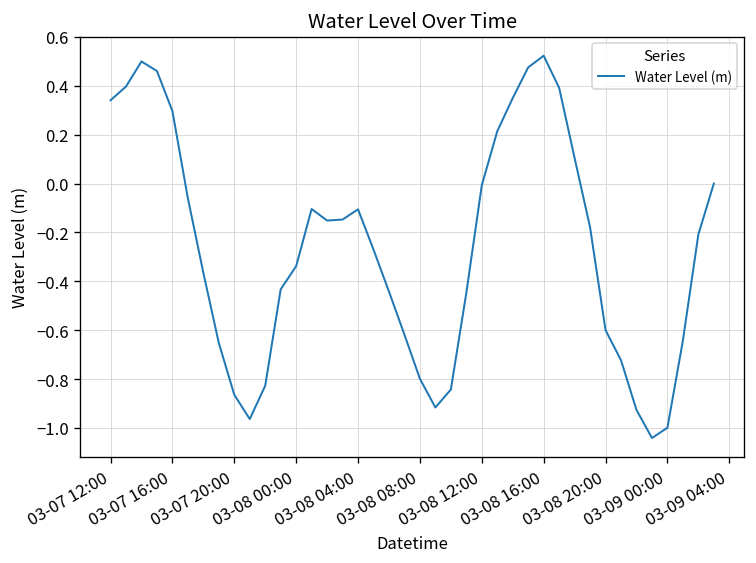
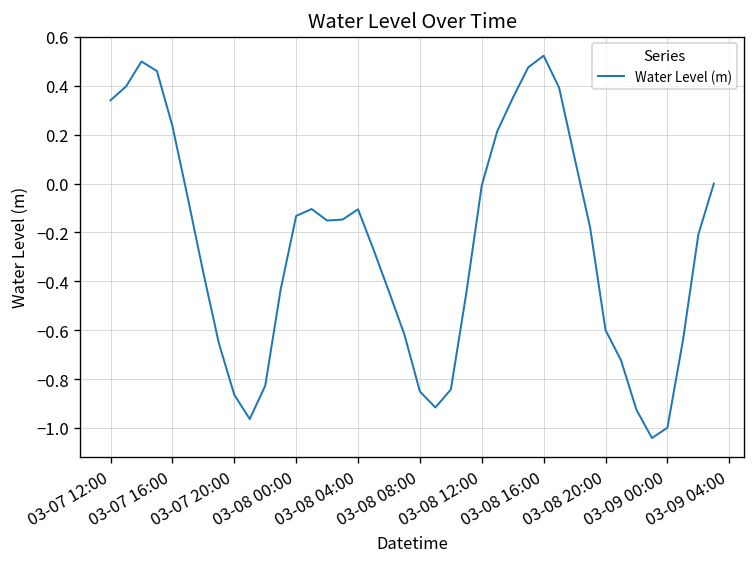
  {
    "03-07 12:00": 0.34,
-   "03-07 16:00": 0.30,
+   "03-07 16:00": 0.24,
    "03-07 20:00": -0.86,
-   "03-08 00:00": -0.34,
+   "03-08 00:00": -0.13,
    "03-08 04:00": -0.11,
-   "03-08 08:00": -0.80,
+   "03-08 08:00": -0.85,
    "03-08 12:00": -0.01,
    "03-08 16:00": 0.52,
    "03-08 20:00": -0.60,
    "03-09 00:00": -1.00
  }
